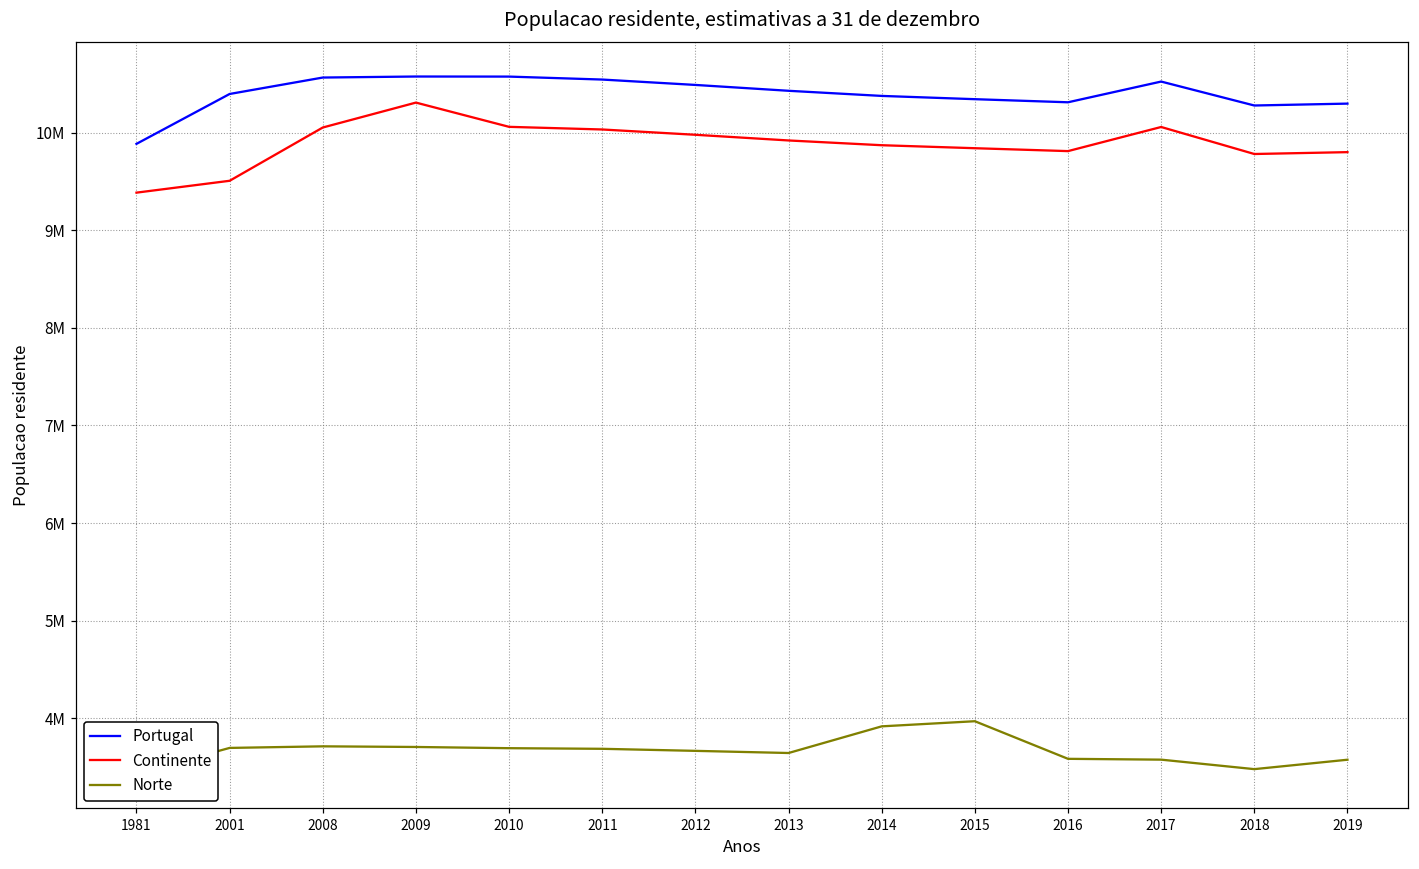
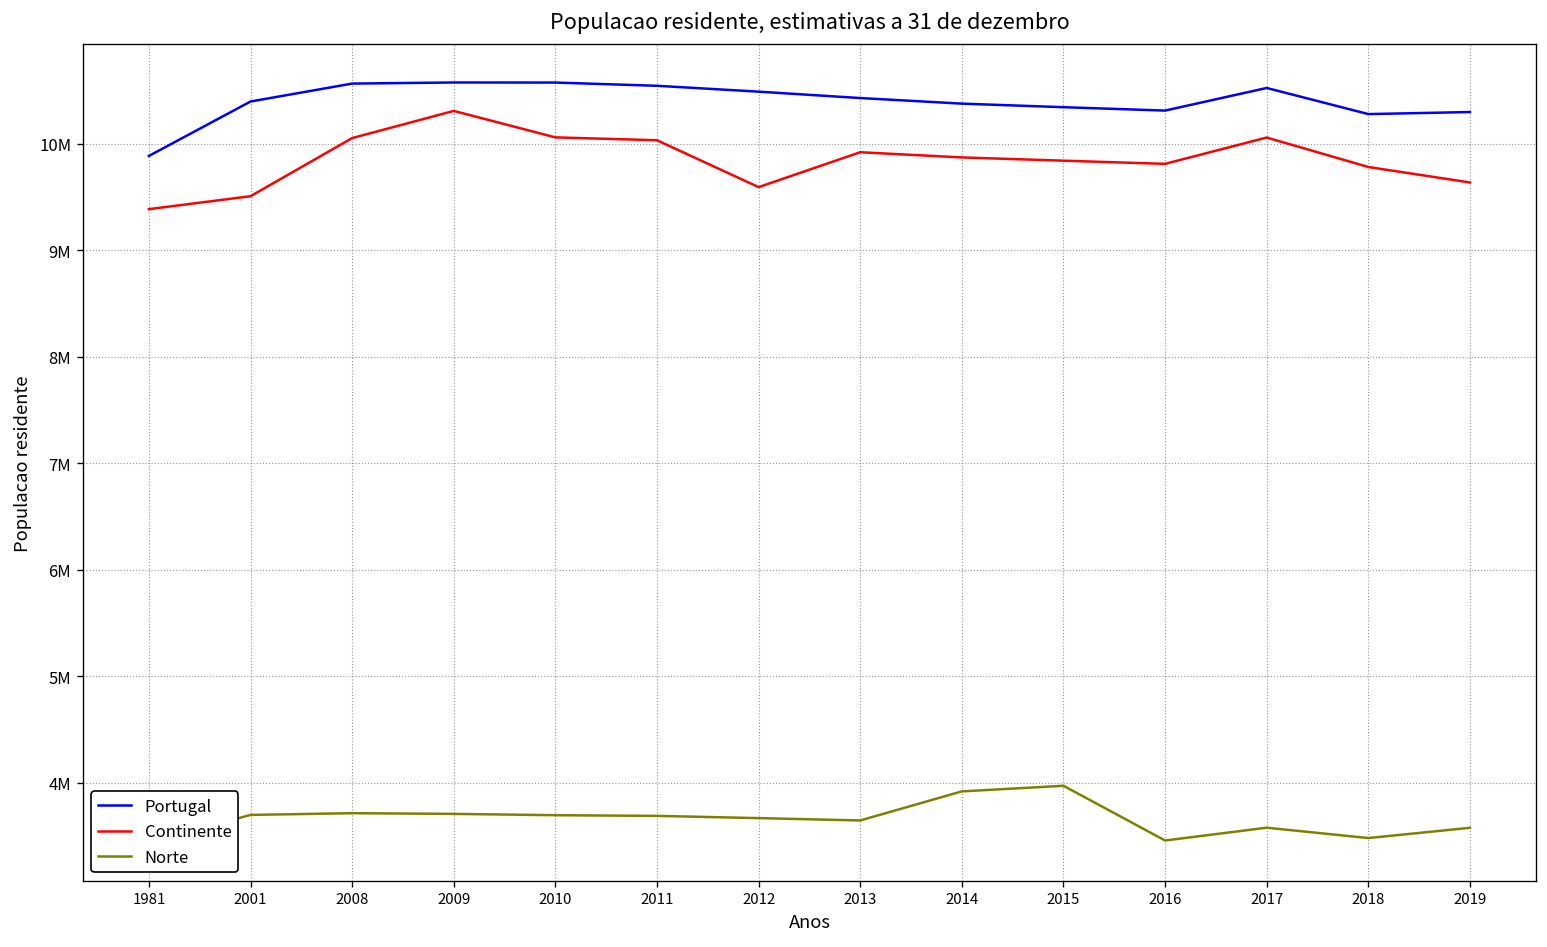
  {
    "Portugal": {
      "1981": 9900000,
      "2001": 10400000,
      "2008": 10600000,
      "2009": 10600000,
      "2010": 10600000,
      "2011": 10500000,
      "2012": 10500000,
      "2013": 10400000,
      "2014": 10400000,
      "2015": 10300000,
      "2016": 10300000,
      "2017": 10500000,
      "2018": 10300000,
      "2019": 10300000
    },
    "Continente": {
      "1981": 9400000,
      "2001": 9500000,
      "2008": 10100000,
      "2009": 10300000,
      "2010": 10100000,
      "2011": 10000000,
-     "2012": 10000000,
+     "2012": 9600000,
      "2013": 9900000,
      "2014": 9900000,
      "2015": 9800000,
      "2016": 9800000,
      "2017": 10100000,
      "2018": 9800000,
-     "2019": 9800000
+     "2019": 9600000
    },
    "Norte": {
      "2001": 3700000,
      "2008": 3700000,
      "2009": 3700000,
      "2010": 3700000,
      "2011": 3700000,
      "2012": 3700000,
      "2013": 3600000,
      "2014": 3900000,
      "2015": 4000000,
-     "2016": 3600000,
+     "2016": 3500000,
      "2017": 3600000,
      "2018": 3500000,
      "2019": 3600000
    }
  }
